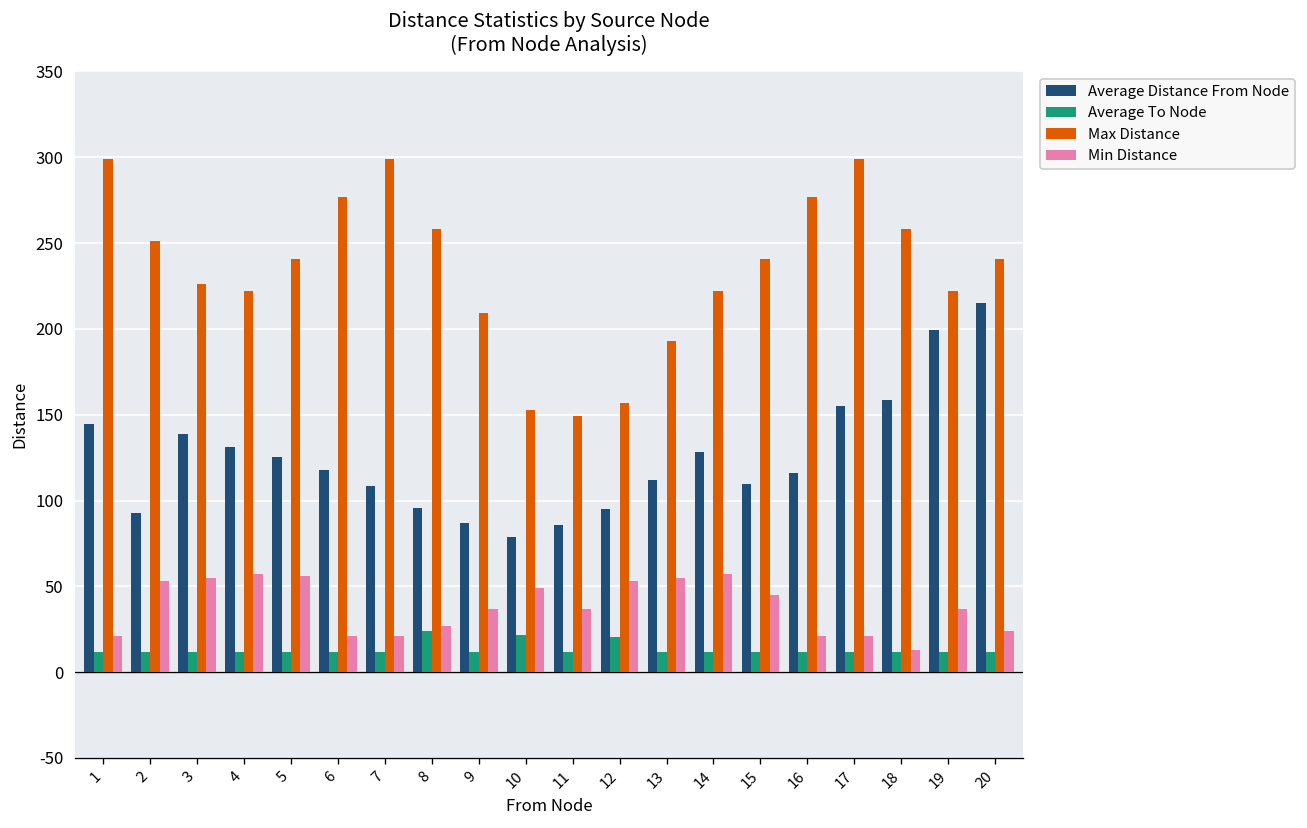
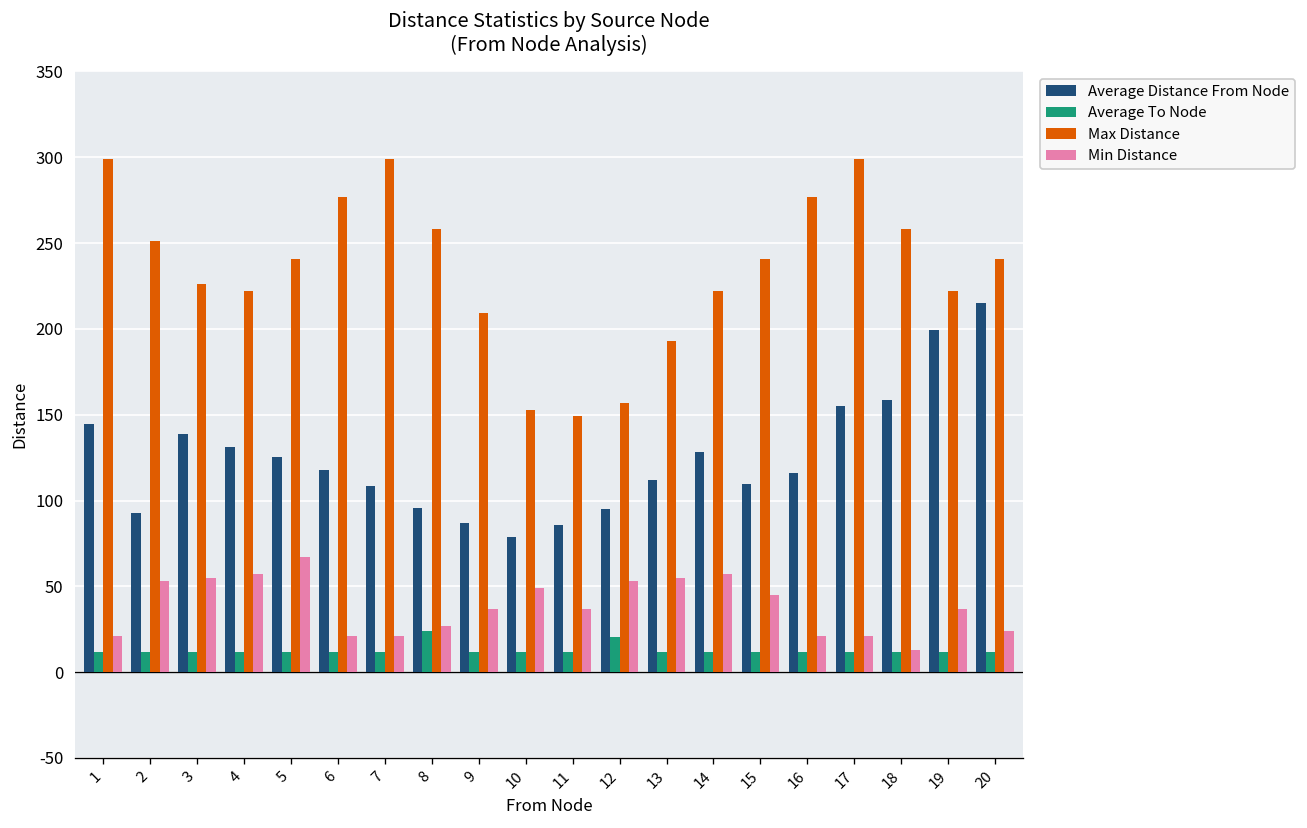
  {
    "Average Distance From Node": {
      "1": 145,
      "2": 93,
      "3": 139,
      "4": 131,
      "5": 126,
      "6": 118,
      "7": 109,
      "8": 96,
      "9": 87,
      "10": 79,
      "11": 86,
      "12": 95,
      "13": 112,
      "14": 129,
      "15": 110,
      "16": 116,
      "17": 155,
      "18": 159,
      "19": 200,
      "20": 215
    },
    "Average To Node": {
      "1": 12,
      "2": 12,
      "3": 12,
      "4": 12,
      "5": 12,
      "6": 12,
      "7": 12,
      "8": 24,
      "9": 12,
-     "10": 22,
+     "10": 12,
      "11": 12,
      "12": 20,
      "13": 12,
      "14": 12,
      "15": 12,
      "16": 12,
      "17": 12,
      "18": 12,
      "19": 12,
      "20": 12
    },
    "Max Distance": {
      "1": 299,
      "2": 251,
      "3": 226,
      "4": 222,
      "5": 241,
      "6": 277,
      "7": 299,
      "8": 258,
      "9": 209,
      "10": 153,
      "11": 149,
      "12": 157,
      "13": 193,
      "14": 222,
      "15": 241,
      "16": 277,
      "17": 299,
      "18": 258,
      "19": 222,
      "20": 241
    },
    "Min Distance": {
      "1": 21,
      "2": 53,
      "3": 55,
      "4": 57,
-     "5": 56,
+     "5": 67,
      "6": 21,
      "7": 21,
      "8": 27,
      "9": 37,
      "10": 49,
      "11": 37,
      "12": 53,
      "13": 55,
      "14": 57,
      "15": 45,
      "16": 21,
      "17": 21,
      "18": 13,
      "19": 37,
      "20": 24
    }
  }
